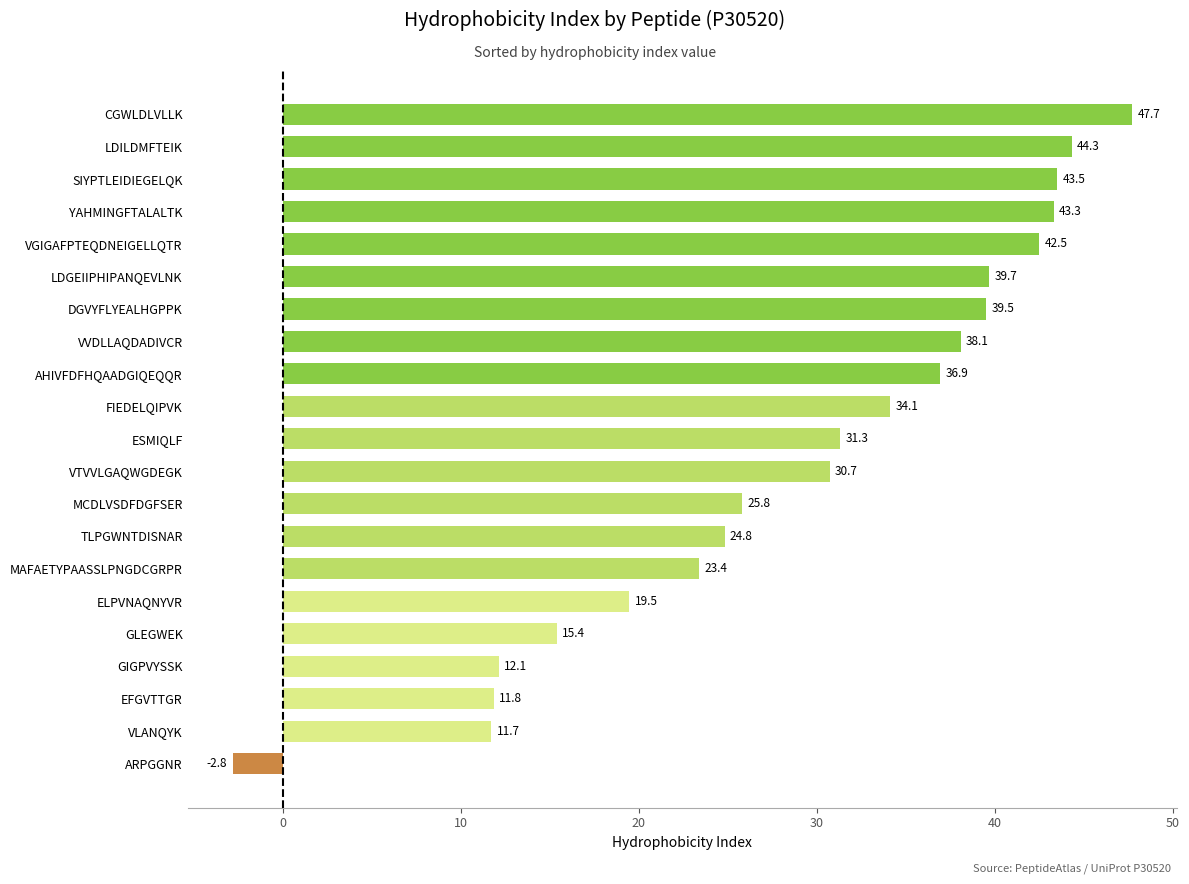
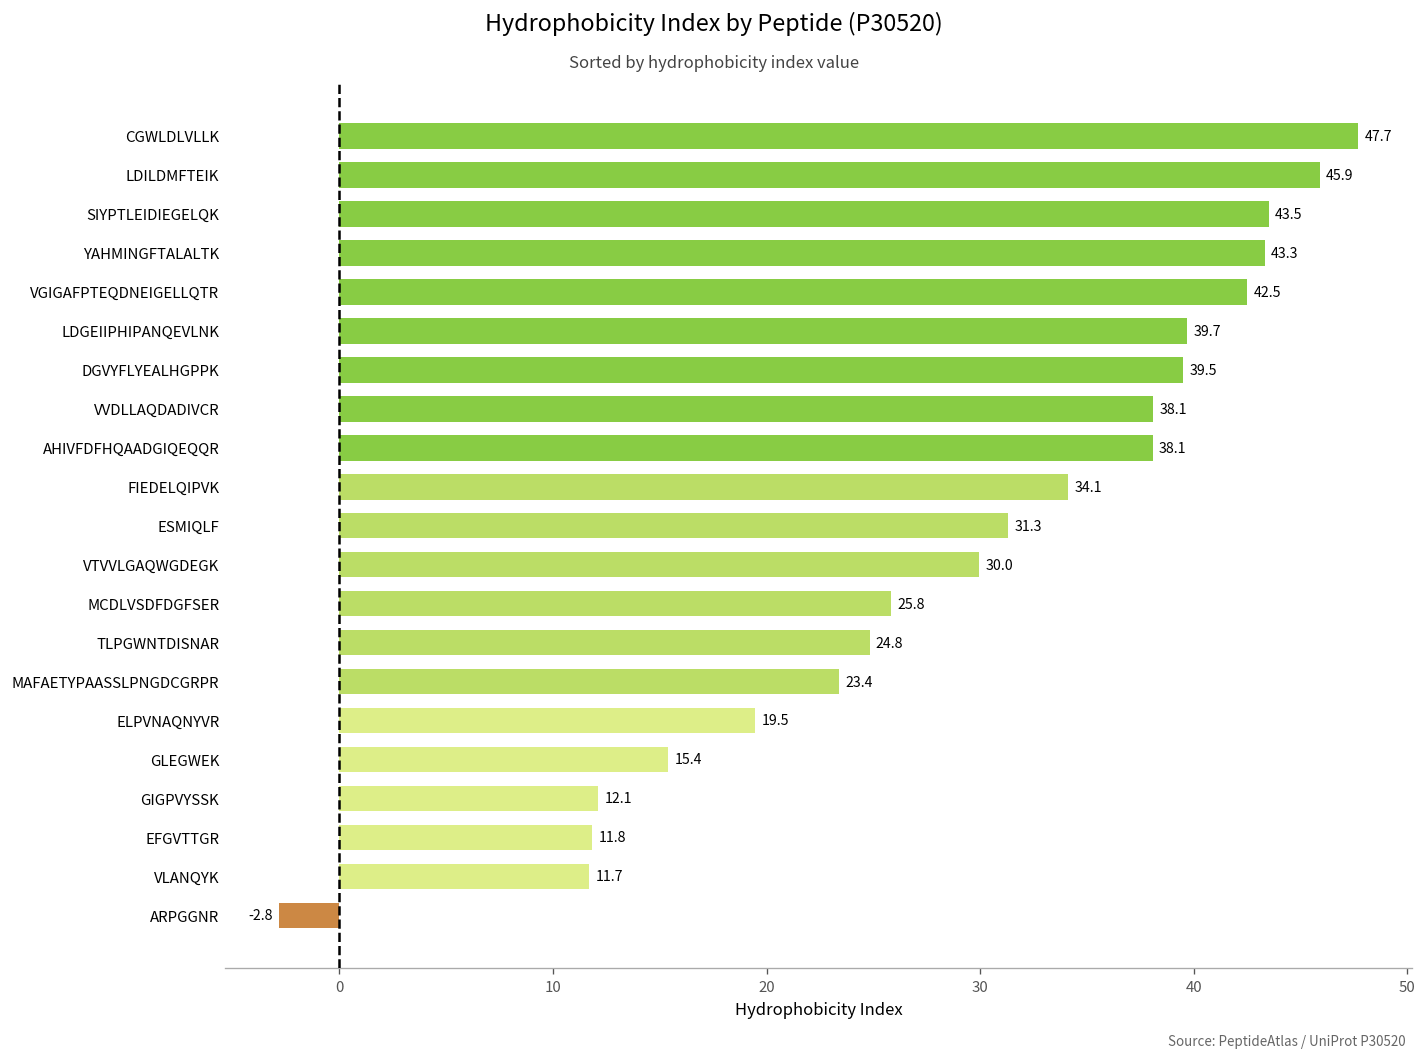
  {
    "CGWLDLVLLK": 47.7,
-   "LDILDMFTEIK": 44.3,
+   "LDILDMFTEIK": 45.9,
    "SIYPTLEIDIEGELQK": 43.5,
    "YAHMINGFTALALTK": 43.3,
    "VGIGAFPTEQDNEIGELLQTR": 42.5,
    "LDGEIIPHIPANQEVLNK": 39.7,
    "DGVYFLYEALHGPPK": 39.5,
    "VVDLLAQDADIVCR": 38.1,
-   "AHIVFDFHQAADGIQEQQR": 36.9,
+   "AHIVFDFHQAADGIQEQQR": 38.1,
    "FIEDELQIPVK": 34.1,
    "ESMIQLF": 31.3,
-   "VTVVLGAQWGDEGK": 30.7,
+   "VTVVLGAQWGDEGK": 30.0,
    "MCDLVSDFDGFSER": 25.8,
    "TLPGWNTDISNAR": 24.8,
    "MAFAETYPAASSLPNGDCGRPR": 23.4,
    "ELPVNAQNYVR": 19.5,
    "GLEGWEK": 15.4,
    "GIGPVYSSK": 12.1,
    "EFGVTTGR": 11.8,
    "VLANQYK": 11.7,
    "ARPGGNR": -2.8
  }
